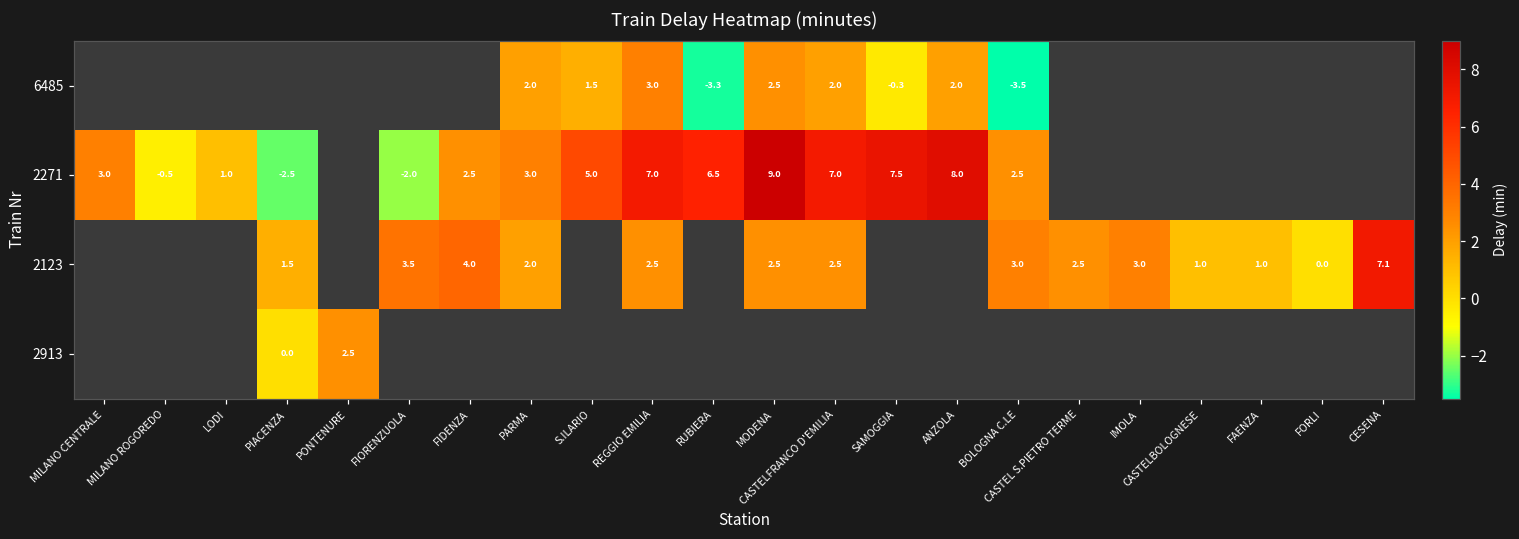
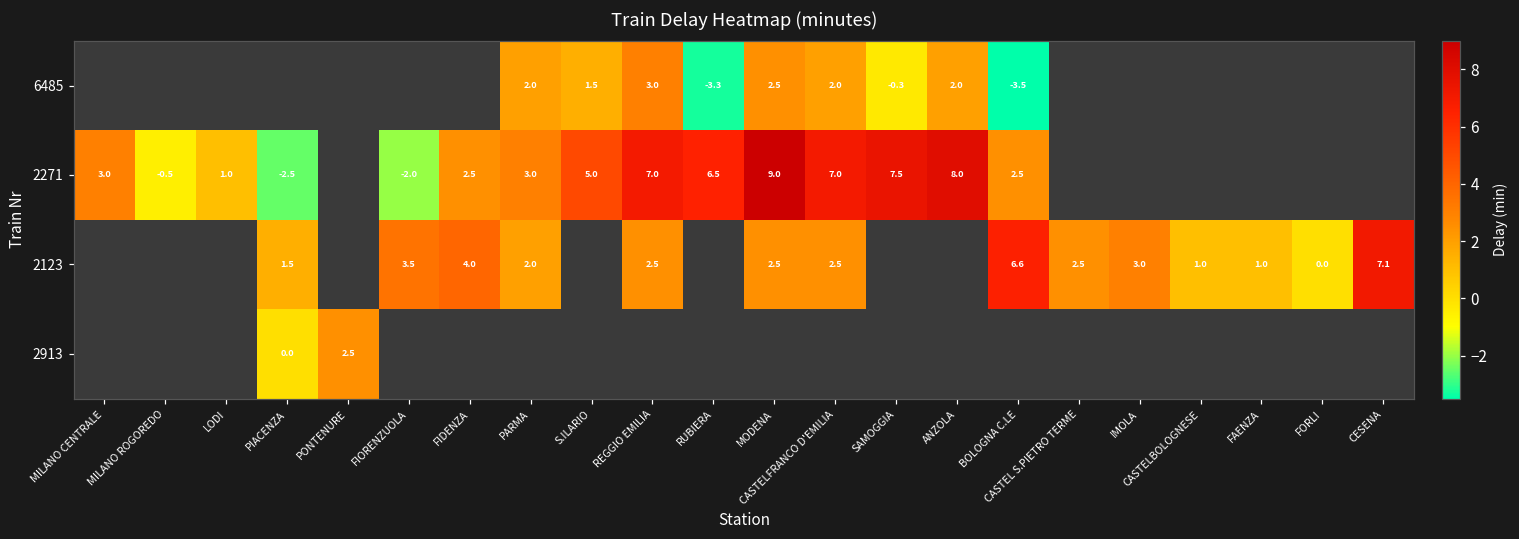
  {
    "6485": {
      "PARMA": 2.0,
      "S.ILARIO": 1.5,
      "REGGIO EMILIA": 3.0,
      "RUBIERA": -3.3,
      "MODENA": 2.5,
      "CASTELFRANCO D'EMILIA": 2.0,
      "SAMOGGIA": -0.3,
      "ANZOLA": 2.0,
      "BOLOGNA C.LE": -3.5
    },
    "2271": {
      "MILANO CENTRALE": 3.0,
      "MILANO ROGOREDO": -0.5,
      "LODI": 1.0,
      "PIACENZA": -2.5,
      "FIORENZUOLA": -2.0,
      "FIDENZA": 2.5,
      "PARMA": 3.0,
      "S.ILARIO": 5.0,
      "REGGIO EMILIA": 7.0,
      "RUBIERA": 6.5,
      "MODENA": 9.0,
      "CASTELFRANCO D'EMILIA": 7.0,
      "SAMOGGIA": 7.5,
      "ANZOLA": 8.0,
      "BOLOGNA C.LE": 2.5
    },
    "2123": {
      "PIACENZA": 1.5,
      "FIORENZUOLA": 3.5,
      "FIDENZA": 4.0,
      "PARMA": 2.0,
      "REGGIO EMILIA": 2.5,
      "MODENA": 2.5,
      "CASTELFRANCO D'EMILIA": 2.5,
-     "BOLOGNA C.LE": 3.0,
+     "BOLOGNA C.LE": 6.6,
      "CASTEL S.PIETRO TERME": 2.5,
      "IMOLA": 3.0,
      "CASTELBOLOGNESE": 1.0,
      "FAENZA": 1.0,
      "FORLI": 0.0,
      "CESENA": 7.1
    },
    "2913": {
      "PIACENZA": 0.0,
      "PONTENURE": 2.5
    }
  }
